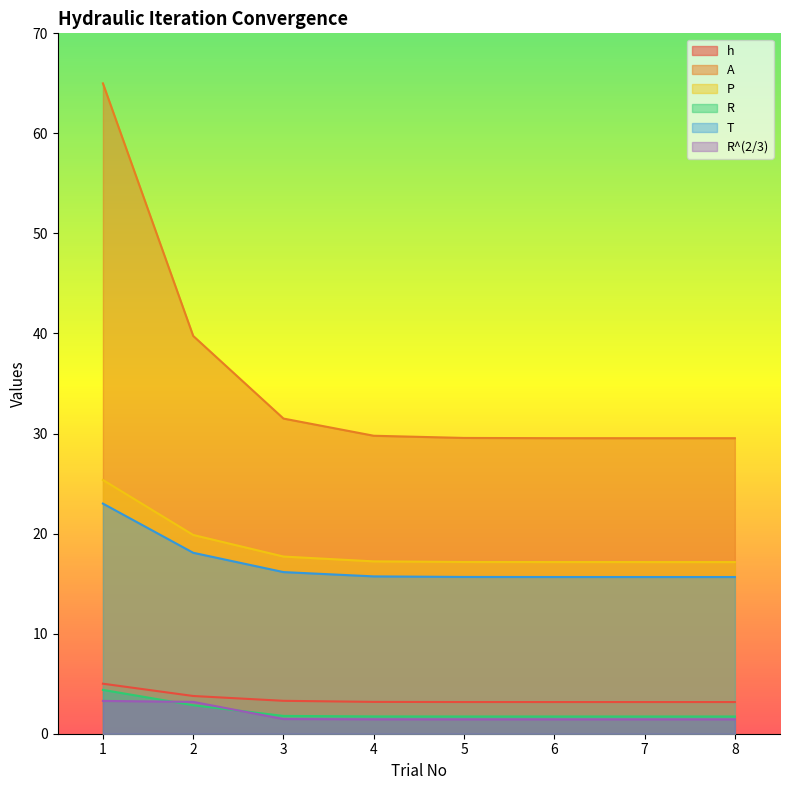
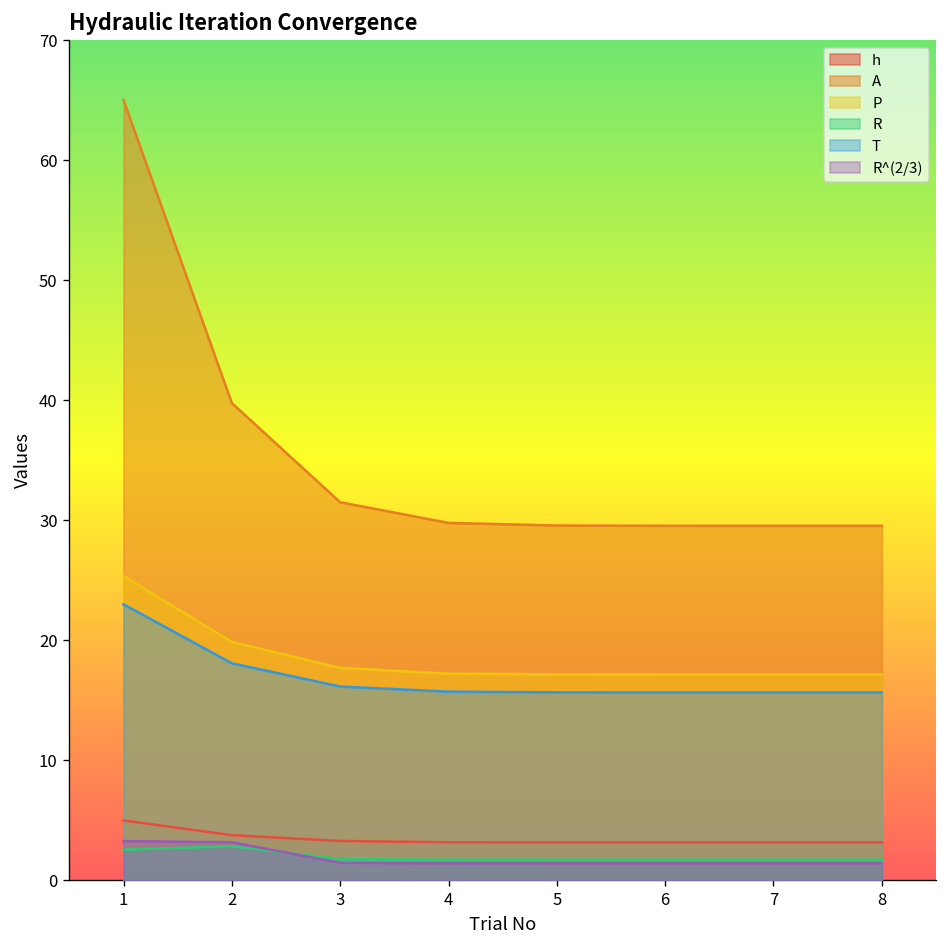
  {
    "R": {
-     "1": 4.4,
+     "1": 2.6,
      "2": 2.8,
      "3": 1.8,
      "4": 1.7,
      "5": 1.7,
      "6": 1.7,
      "7": 1.7,
      "8": 1.7
    },
    "T": {
      "1": 23.0,
      "2": 18.1,
      "3": 16.2,
      "4": 15.7,
      "5": 15.7,
      "6": 15.7,
      "7": 15.7,
      "8": 15.7
    },
    "R^(2/3)": {
      "1": 3.3,
      "2": 3.2,
      "3": 1.5,
      "4": 1.4,
      "5": 1.4,
      "6": 1.4,
      "7": 1.4,
      "8": 1.4
    }
  }
